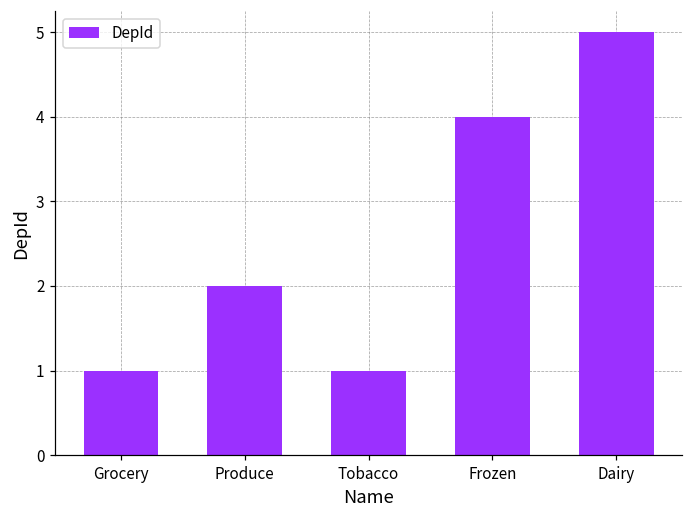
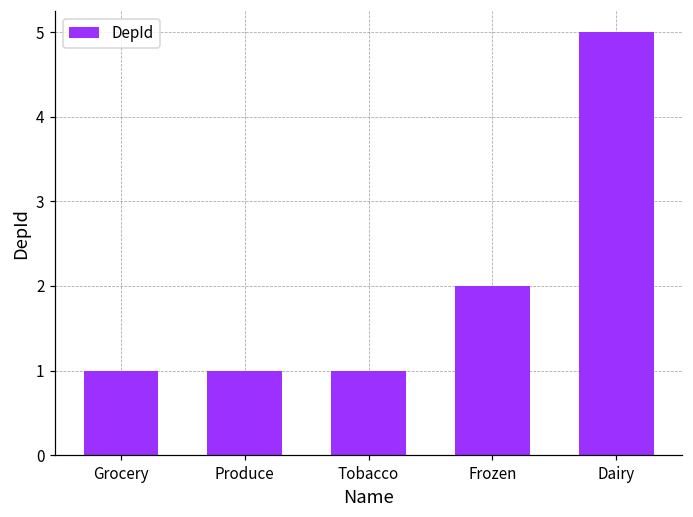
  {
    "Grocery": 1,
-   "Produce": 2,
+   "Produce": 1,
    "Tobacco": 1,
-   "Frozen": 4,
+   "Frozen": 2,
    "Dairy": 5
  }
